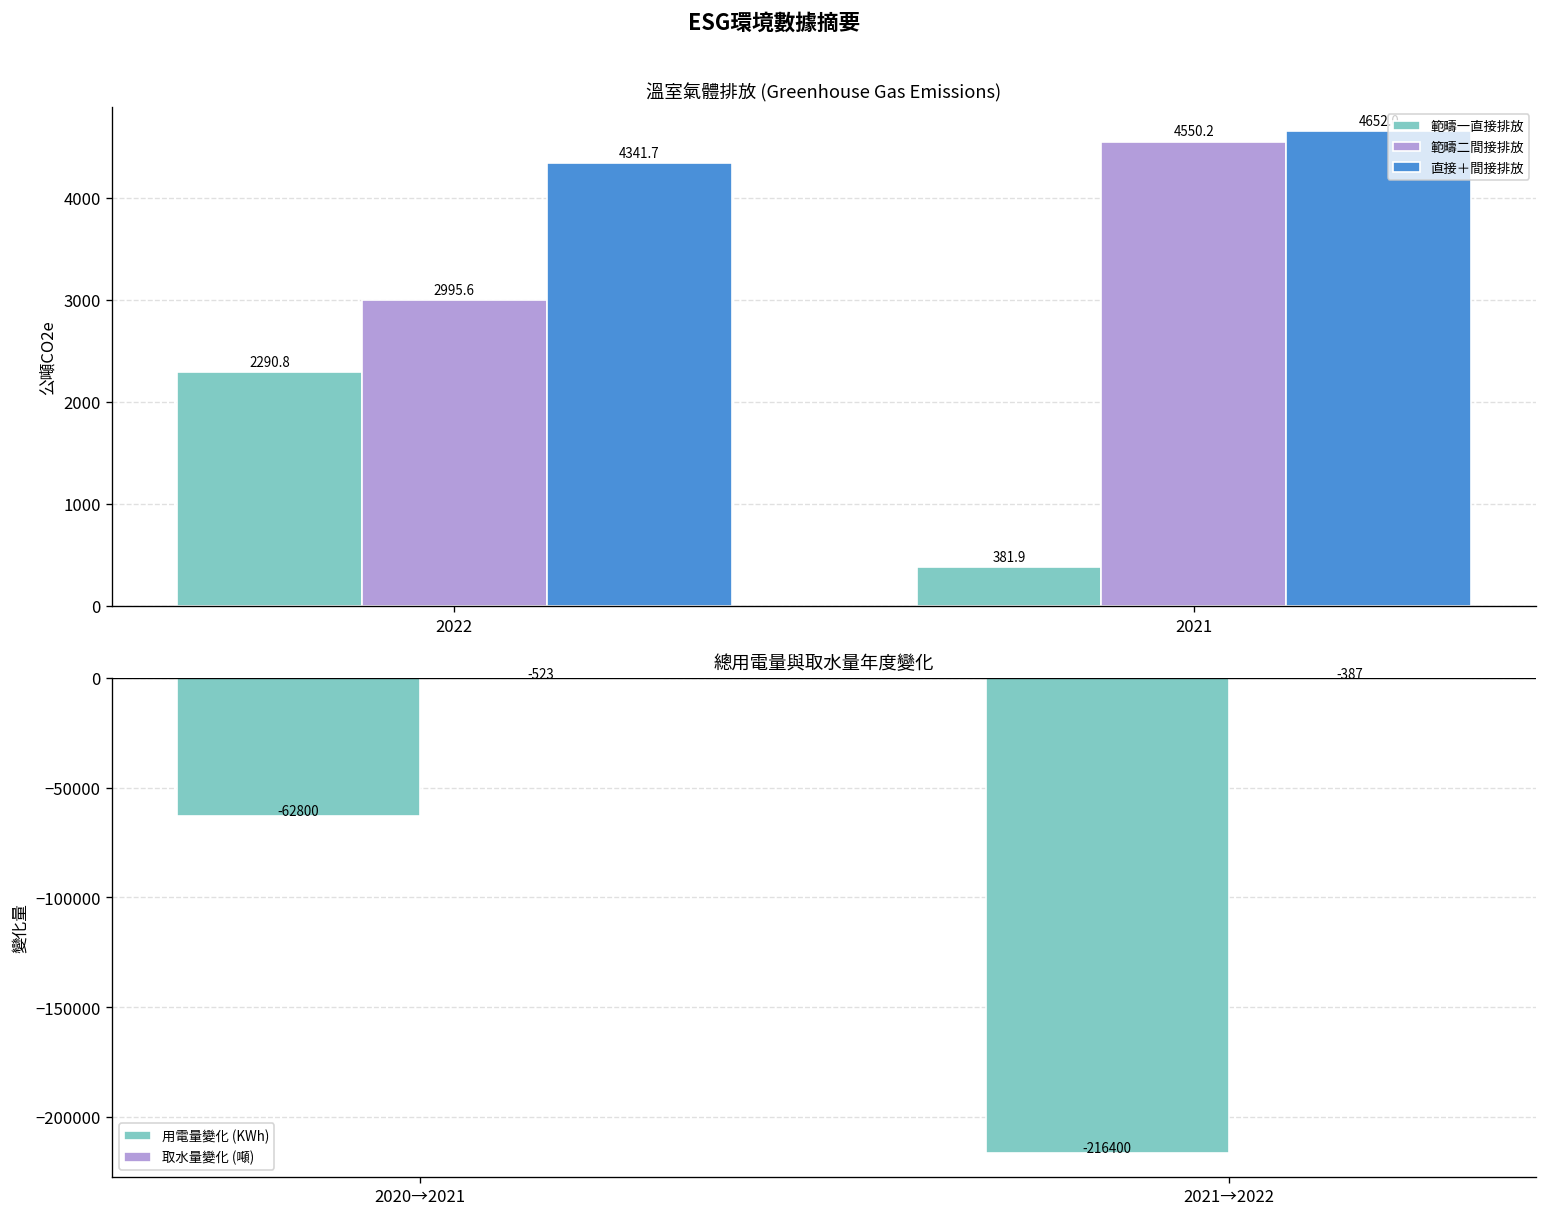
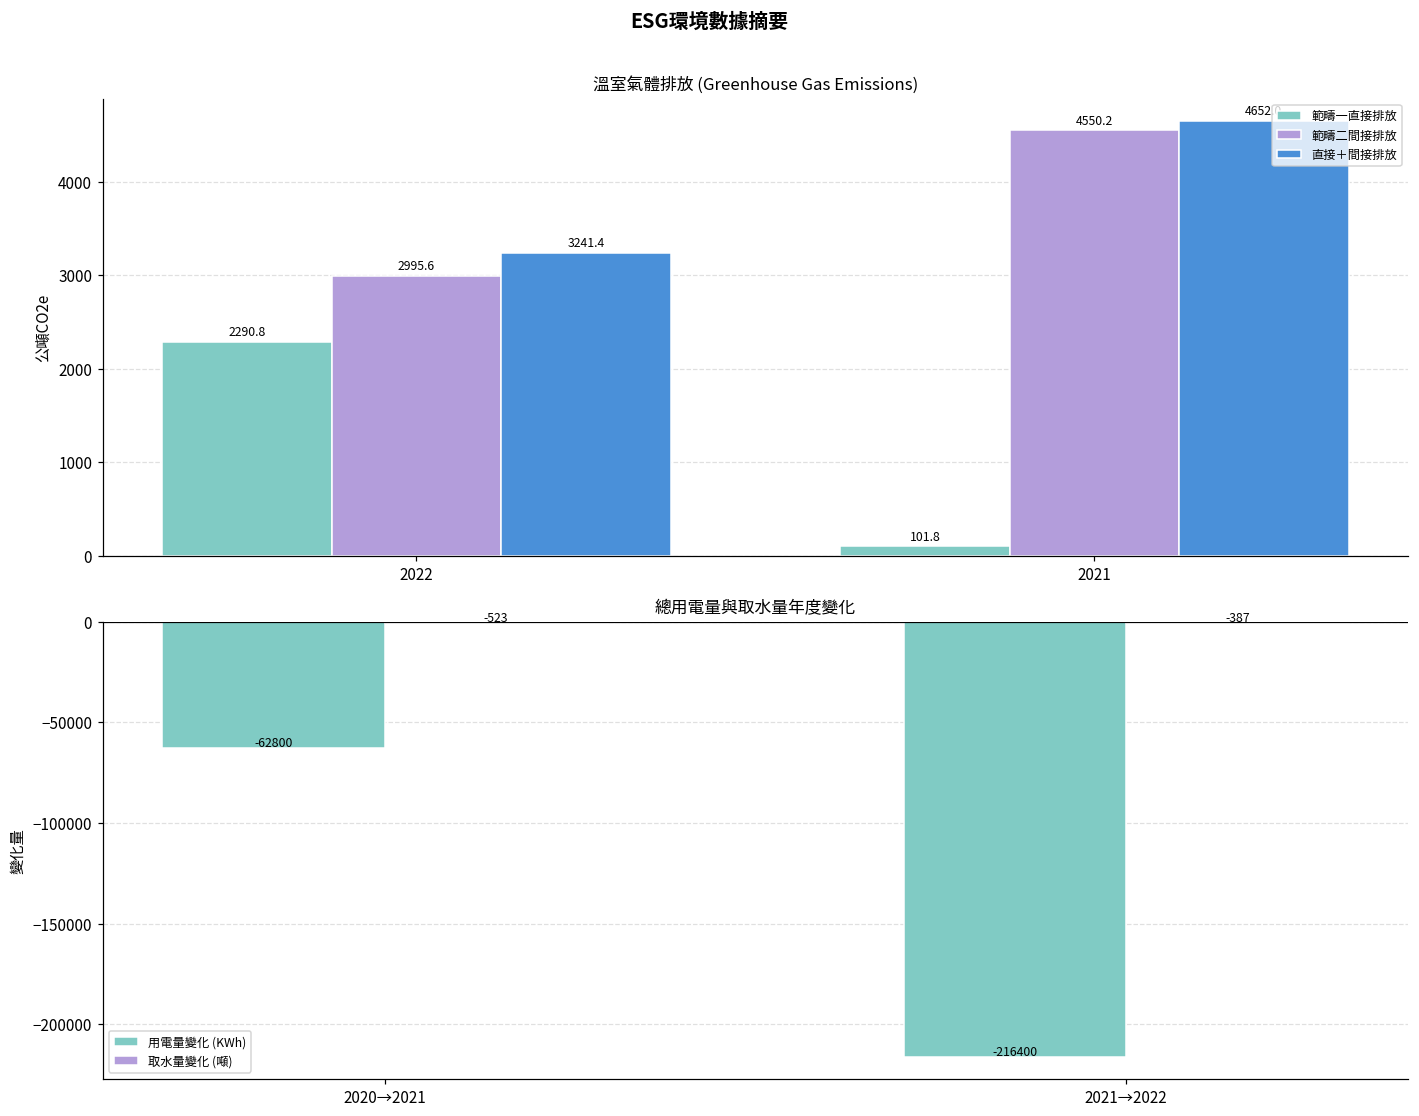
  {
    "溫室氣體排放 (Greenhouse Gas Emissions)": {
      "範疇一直接排放": {
        "2022": 2290.8,
-       "2021": 381.9
+       "2021": 101.8
      },
      "範疇二間接排放": {
        "2022": 2995.6,
        "2021": 4550.2
      },
      "直接＋間接排放": {
-       "2022": 4341.7
+       "2022": 3241.4
      }
    },
    "總用電量與取水量年度變化": {
      "用電量變化 (KWh)": {
        "2020→2021": -62800,
        "2021→2022": -216400
      },
      "取水量變化 (噸)": {
        "2020→2021": -523,
        "2021→2022": -387
      }
    }
  }
